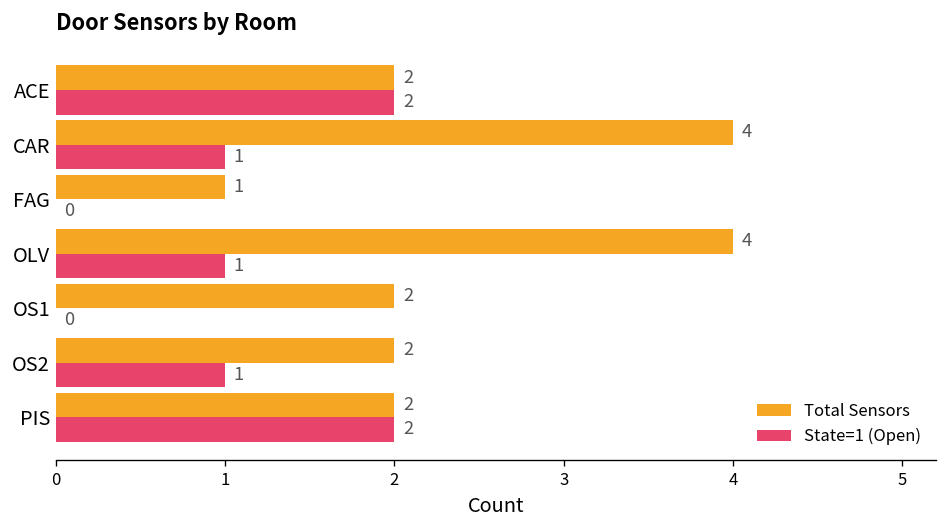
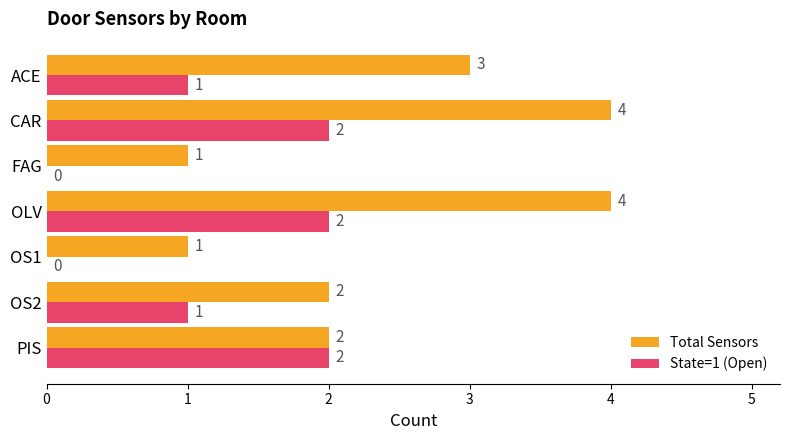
  {
    "Total Sensors": {
-     "ACE": 2,
+     "ACE": 3,
      "CAR": 4,
      "FAG": 1,
      "OLV": 4,
-     "OS1": 2,
+     "OS1": 1,
      "OS2": 2,
      "PIS": 2
    },
    "State=1 (Open)": {
-     "ACE": 2,
-     "CAR": 1,
+     "ACE": 1,
+     "CAR": 2,
      "FAG": 0,
-     "OLV": 1,
+     "OLV": 2,
      "OS1": 0,
      "OS2": 1,
      "PIS": 2
    }
  }
